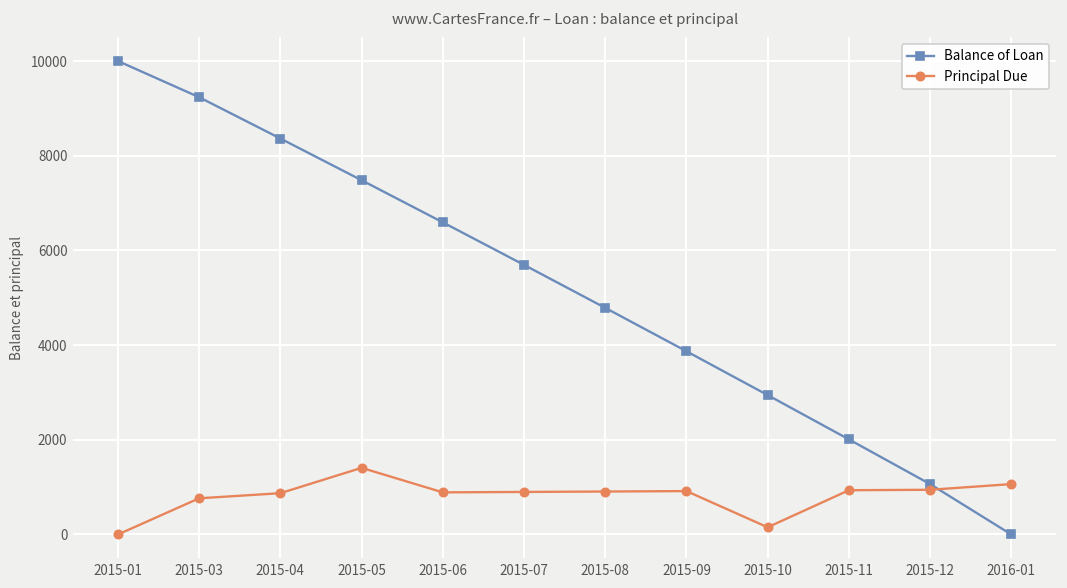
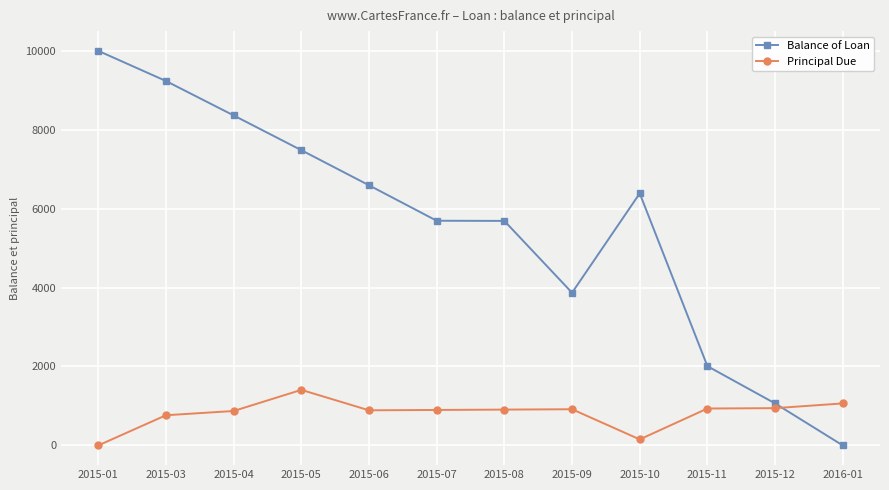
  {
    "Balance of Loan": {
      "2015-01": 10000,
      "2015-03": 9200,
      "2015-04": 8400,
      "2015-05": 7500,
      "2015-06": 6600,
      "2015-07": 5700,
-     "2015-08": 4800,
+     "2015-08": 5700,
      "2015-09": 3900,
-     "2015-10": 2900,
+     "2015-10": 6400,
      "2015-11": 2000,
      "2015-12": 1100,
      "2016-01": 0
    },
    "Principal Due": {
      "2015-01": 0,
      "2015-03": 800,
      "2015-04": 900,
      "2015-05": 1400,
      "2015-06": 900,
      "2015-07": 900,
      "2015-08": 900,
      "2015-09": 900,
      "2015-10": 200,
      "2015-11": 900,
      "2015-12": 900,
      "2016-01": 1100
    }
  }
